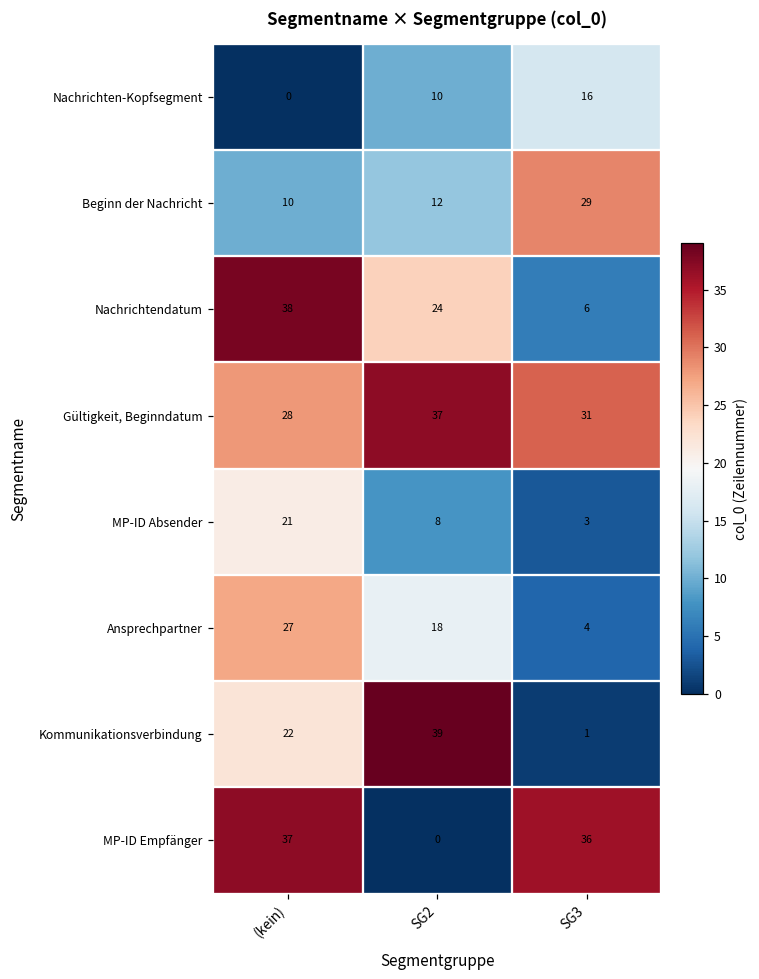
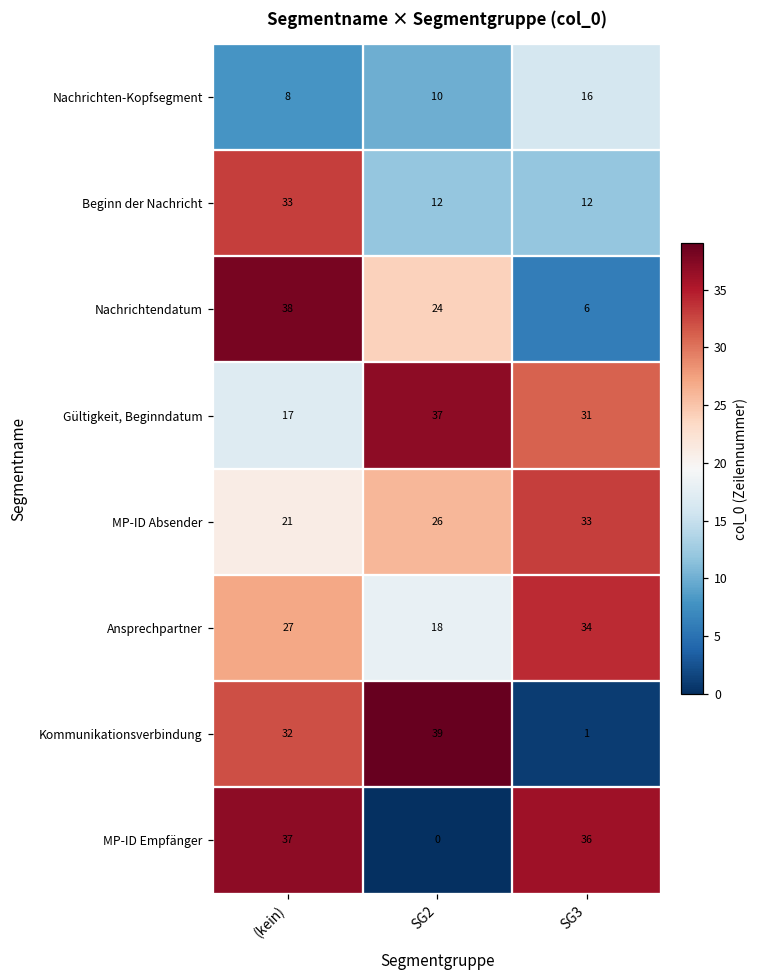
  {
    "Nachrichten-Kopfsegment": {
-     "(kein)": 0,
+     "(kein)": 8,
      "SG2": 10,
      "SG3": 16
    },
    "Beginn der Nachricht": {
-     "(kein)": 10,
+     "(kein)": 33,
      "SG2": 12,
-     "SG3": 29
+     "SG3": 12
    },
    "Nachrichtendatum": {
      "(kein)": 38,
      "SG2": 24,
      "SG3": 6
    },
    "Gültigkeit, Beginndatum": {
-     "(kein)": 28,
+     "(kein)": 17,
      "SG2": 37,
      "SG3": 31
    },
    "MP-ID Absender": {
      "(kein)": 21,
-     "SG2": 8,
-     "SG3": 3
+     "SG2": 26,
+     "SG3": 33
    },
    "Ansprechpartner": {
      "(kein)": 27,
      "SG2": 18,
-     "SG3": 4
+     "SG3": 34
    },
    "Kommunikationsverbindung": {
-     "(kein)": 22,
+     "(kein)": 32,
      "SG2": 39,
      "SG3": 1
    },
    "MP-ID Empfänger": {
      "(kein)": 37,
      "SG2": 0,
      "SG3": 36
    }
  }
